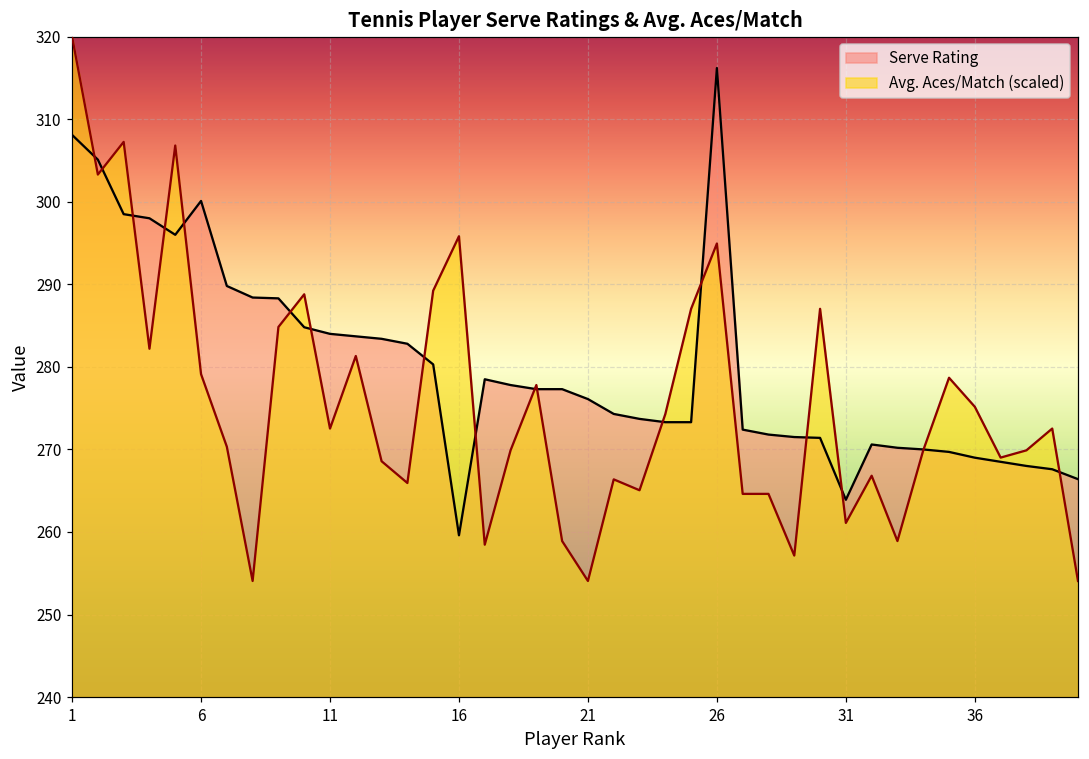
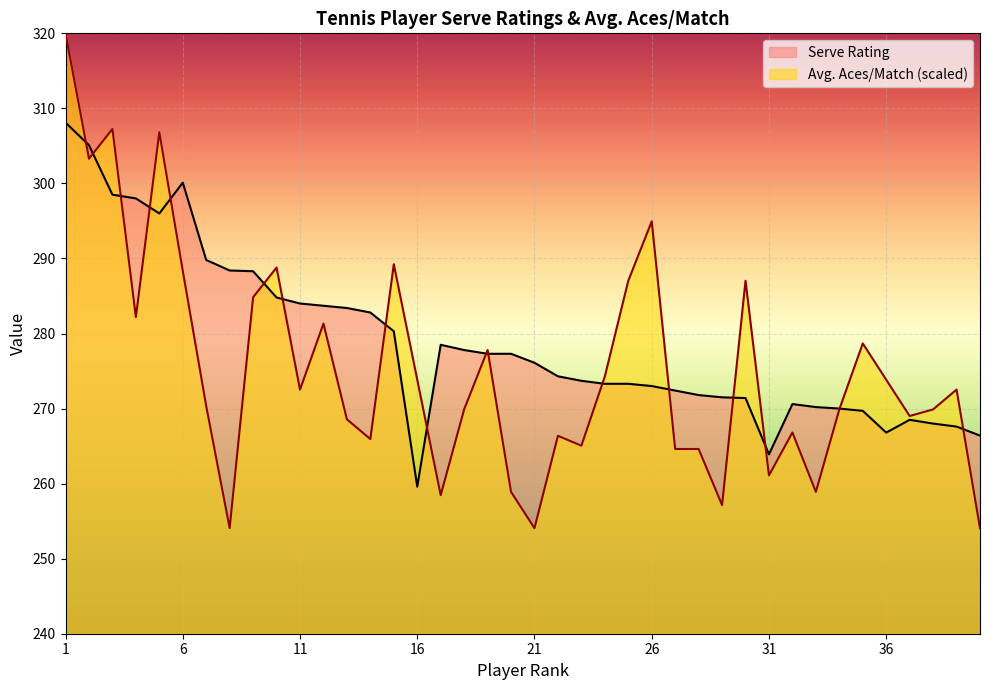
  {
    "Serve Rating": {
      "1": 308,
      "6": 300,
      "11": 284,
      "16": 260,
      "21": 276,
-     "26": 316,
+     "26": 273,
      "31": 264,
-     "36": 269
+     "36": 267
    },
    "Avg. Aces/Match (scaled)": {
      "1": 320,
-     "6": 279,
+     "6": 288,
      "11": 273,
-     "16": 296,
+     "16": 274,
      "21": 254,
      "26": 295,
      "31": 261,
-     "36": 275
+     "36": 274
    }
  }
